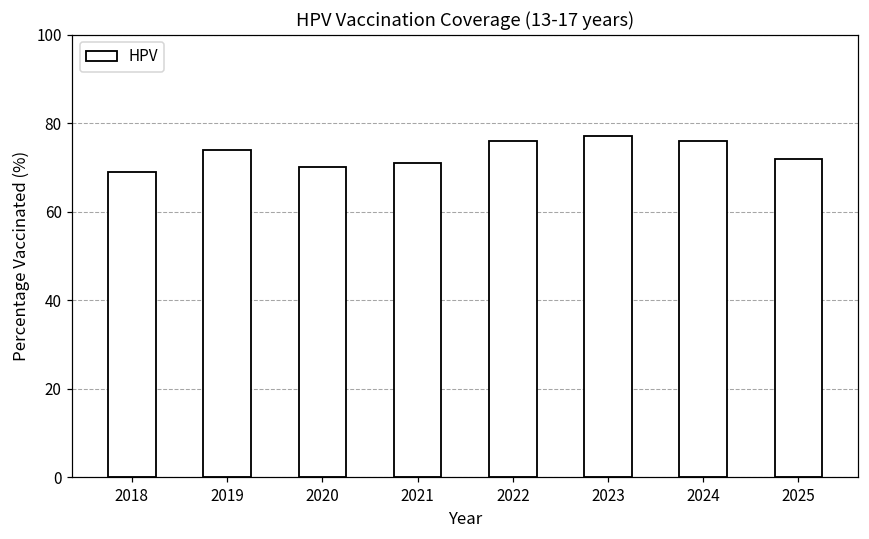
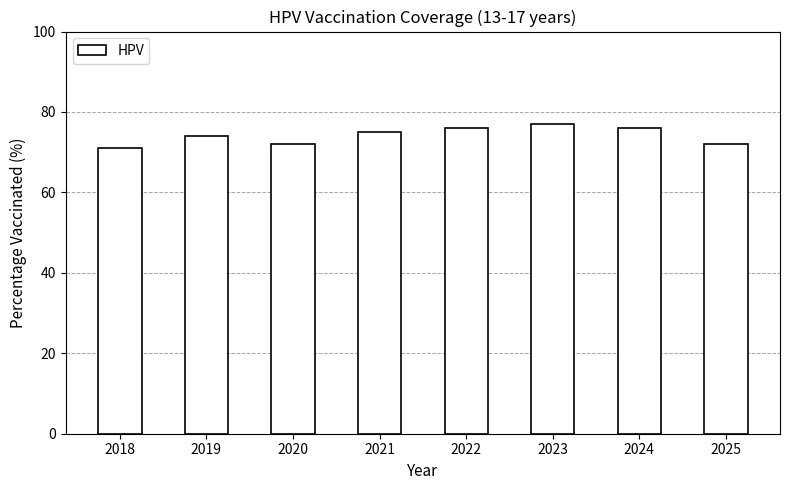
  {
-   "2018": 69,
+   "2018": 71,
    "2019": 74,
-   "2020": 70,
-   "2021": 71,
+   "2020": 72,
+   "2021": 75,
    "2022": 76,
    "2023": 77,
    "2024": 76,
    "2025": 72
  }
